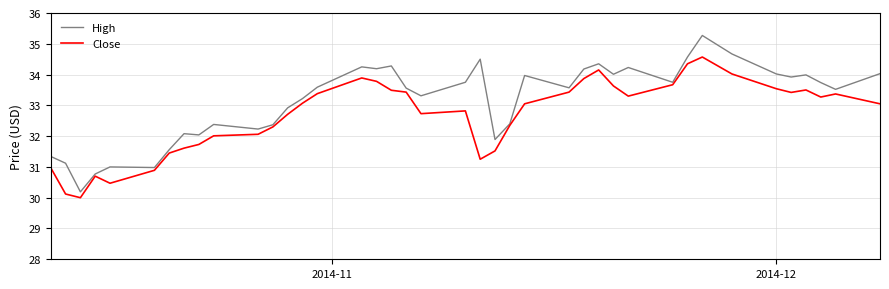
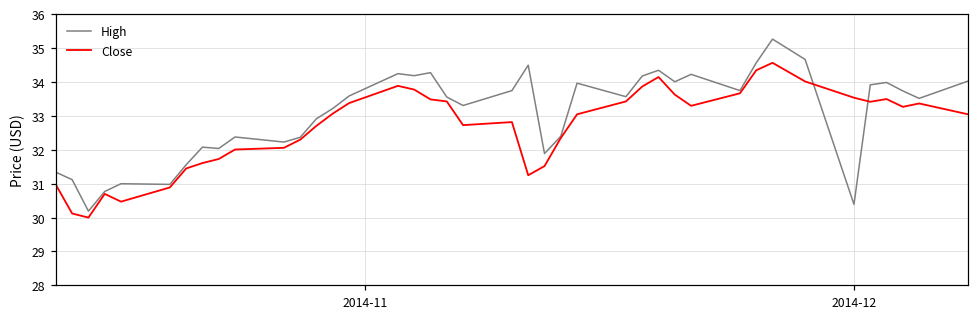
  {
    "High": {
-     "2014-12": 34.0
+     "2014-12": 30.4
    },
    "Close": {
      "2014-12": 33.5
    }
  }
